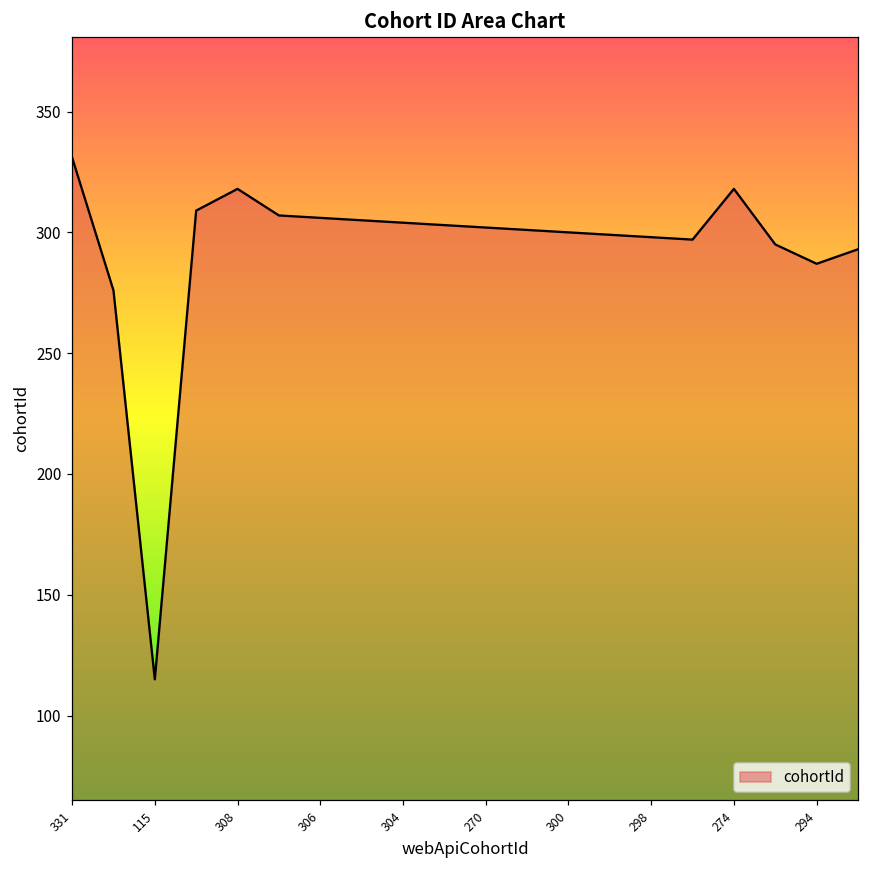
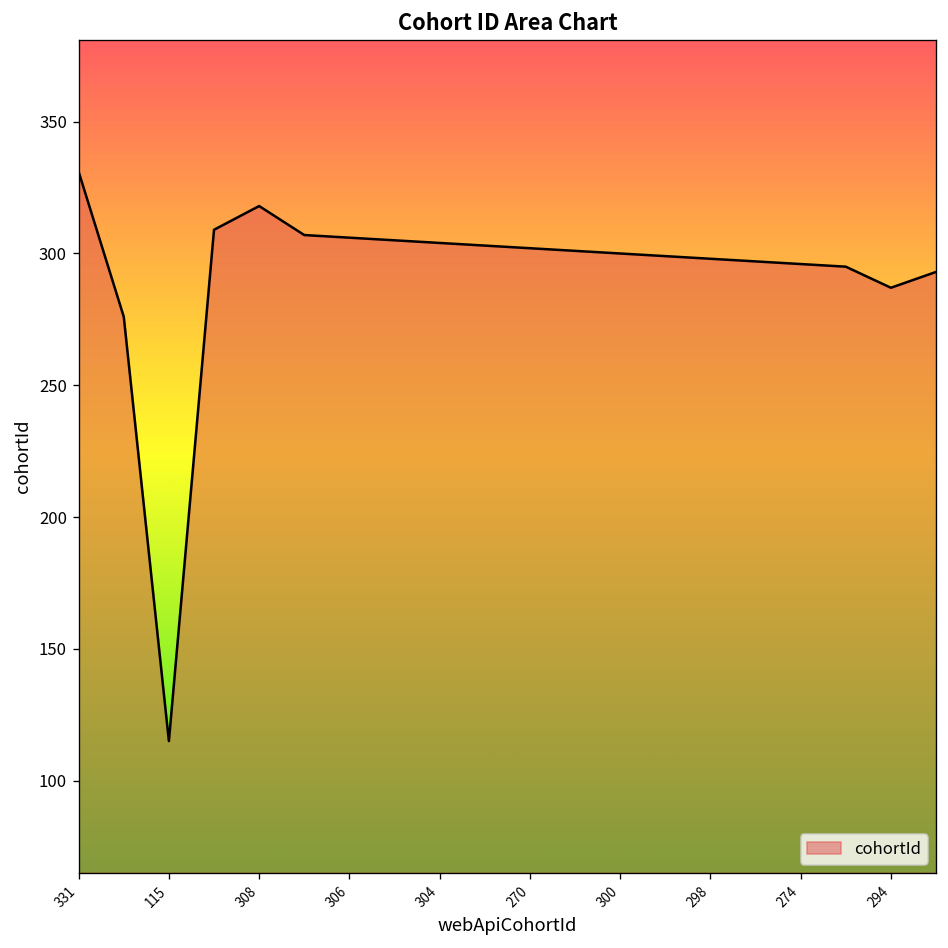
  {
    "331": 331,
    "115": 115,
    "308": 318,
    "306": 306,
    "304": 304,
    "270": 302,
    "300": 300,
    "298": 298,
-   "274": 318,
+   "274": 296,
    "294": 287
  }
